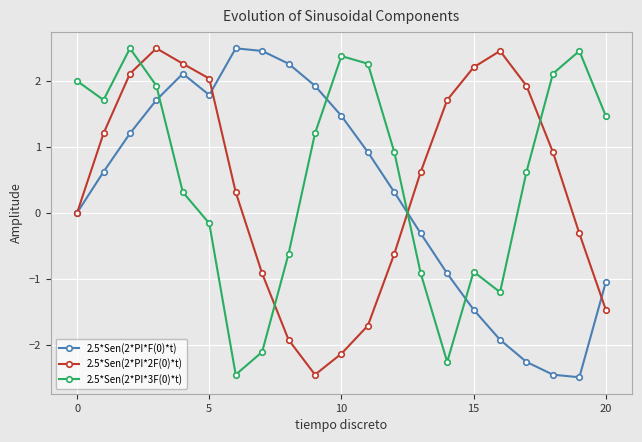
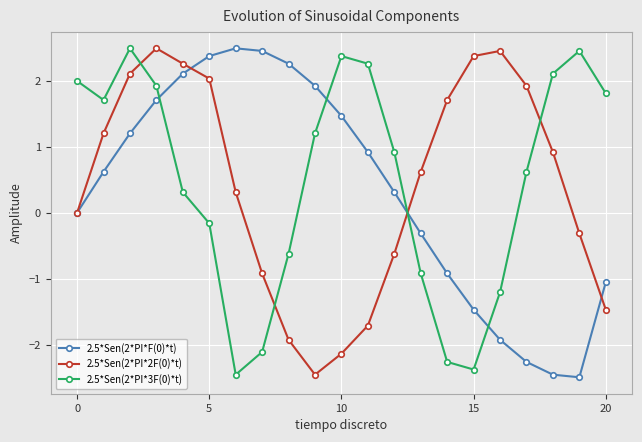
  {
    "2.5*Sen(2*PI*F(0)*t)": {
-     "5": 1.8,
+     "5": 2.4,
      "10": 1.5,
      "15": -1.5,
      "20": -1.1
    },
    "2.5*Sen(2*PI*2F(0)*t)": {
      "5": 2.0,
      "10": -2.1,
-     "15": 2.2,
+     "15": 2.4,
      "20": -1.5
    },
    "2.5*Sen(2*PI*3F(0)*t)": {
      "0": 2.0,
      "5": -0.2,
      "10": 2.4,
-     "15": -0.9,
-     "20": 1.5
+     "15": -2.4,
+     "20": 1.8
    }
  }
